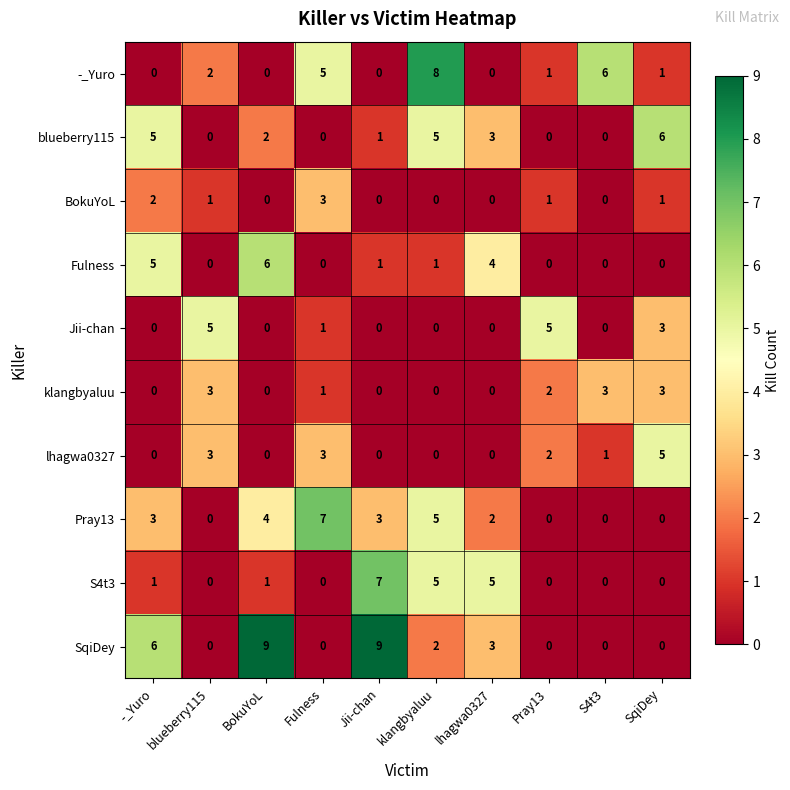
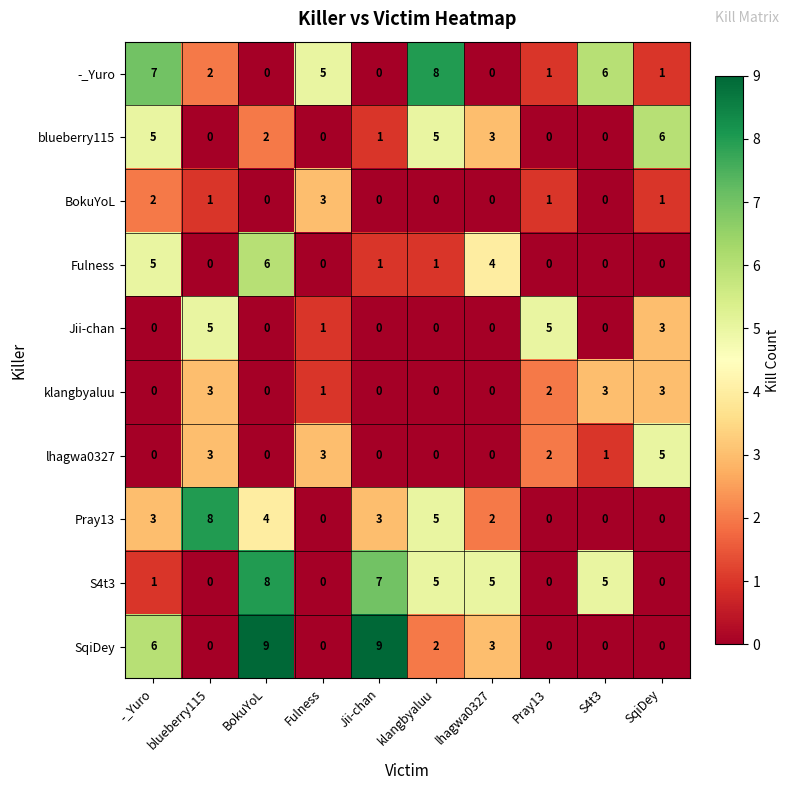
  {
    "-_Yuro": {
-     "-_Yuro": 0,
+     "-_Yuro": 7,
      "blueberry115": 2,
      "BokuYoL": 0,
      "Fulness": 5,
      "Jii-chan": 0,
      "klangbyaluu": 8,
      "lhagwa0327": 0,
      "Pray13": 1,
      "S4t3": 6,
      "SqiDey": 1
    },
    "blueberry115": {
      "-_Yuro": 5,
      "blueberry115": 0,
      "BokuYoL": 2,
      "Fulness": 0,
      "Jii-chan": 1,
      "klangbyaluu": 5,
      "lhagwa0327": 3,
      "Pray13": 0,
      "S4t3": 0,
      "SqiDey": 6
    },
    "BokuYoL": {
      "-_Yuro": 2,
      "blueberry115": 1,
      "BokuYoL": 0,
      "Fulness": 3,
      "Jii-chan": 0,
      "klangbyaluu": 0,
      "lhagwa0327": 0,
      "Pray13": 1,
      "S4t3": 0,
      "SqiDey": 1
    },
    "Fulness": {
      "-_Yuro": 5,
      "blueberry115": 0,
      "BokuYoL": 6,
      "Fulness": 0,
      "Jii-chan": 1,
      "klangbyaluu": 1,
      "lhagwa0327": 4,
      "Pray13": 0,
      "S4t3": 0,
      "SqiDey": 0
    },
    "Jii-chan": {
      "-_Yuro": 0,
      "blueberry115": 5,
      "BokuYoL": 0,
      "Fulness": 1,
      "Jii-chan": 0,
      "klangbyaluu": 0,
      "lhagwa0327": 0,
      "Pray13": 5,
      "S4t3": 0,
      "SqiDey": 3
    },
    "klangbyaluu": {
      "-_Yuro": 0,
      "blueberry115": 3,
      "BokuYoL": 0,
      "Fulness": 1,
      "Jii-chan": 0,
      "klangbyaluu": 0,
      "lhagwa0327": 0,
      "Pray13": 2,
      "S4t3": 3,
      "SqiDey": 3
    },
    "lhagwa0327": {
      "-_Yuro": 0,
      "blueberry115": 3,
      "BokuYoL": 0,
      "Fulness": 3,
      "Jii-chan": 0,
      "klangbyaluu": 0,
      "lhagwa0327": 0,
      "Pray13": 2,
      "S4t3": 1,
      "SqiDey": 5
    },
    "Pray13": {
      "-_Yuro": 3,
-     "blueberry115": 0,
+     "blueberry115": 8,
      "BokuYoL": 4,
-     "Fulness": 7,
+     "Fulness": 0,
      "Jii-chan": 3,
      "klangbyaluu": 5,
      "lhagwa0327": 2,
      "Pray13": 0,
      "S4t3": 0,
      "SqiDey": 0
    },
    "S4t3": {
      "-_Yuro": 1,
      "blueberry115": 0,
-     "BokuYoL": 1,
+     "BokuYoL": 8,
      "Fulness": 0,
      "Jii-chan": 7,
      "klangbyaluu": 5,
      "lhagwa0327": 5,
      "Pray13": 0,
-     "S4t3": 0,
+     "S4t3": 5,
      "SqiDey": 0
    },
    "SqiDey": {
      "-_Yuro": 6,
      "blueberry115": 0,
      "BokuYoL": 9,
      "Fulness": 0,
      "Jii-chan": 9,
      "klangbyaluu": 2,
      "lhagwa0327": 3,
      "Pray13": 0,
      "S4t3": 0,
      "SqiDey": 0
    }
  }
